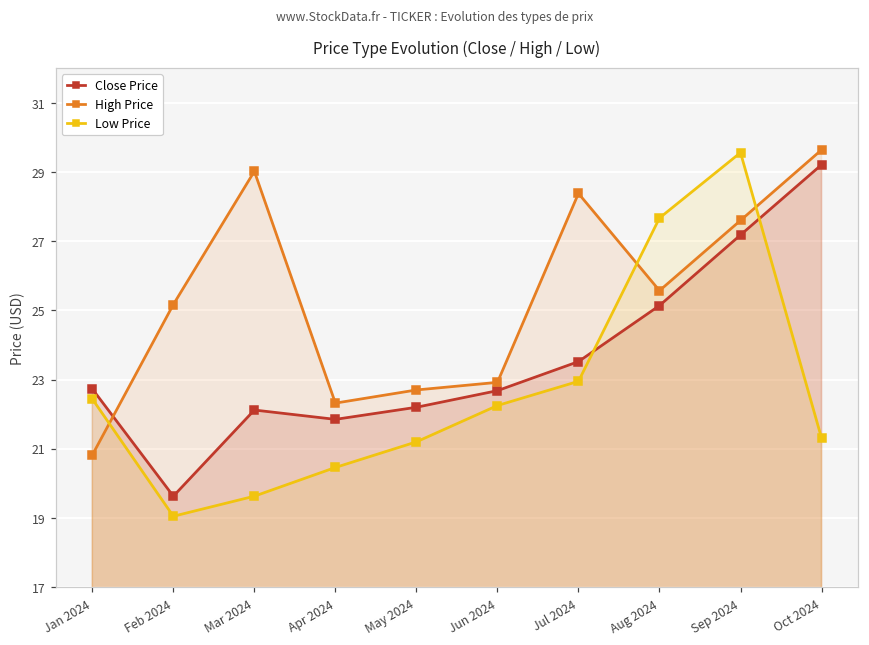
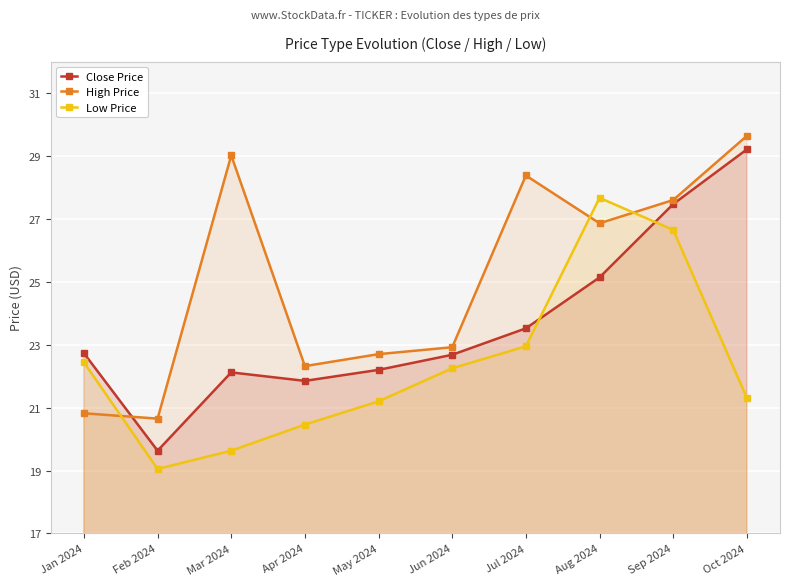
  {
    "Close Price": {
      "Jan 2024": 22.7,
      "Feb 2024": 19.6,
      "Mar 2024": 22.1,
      "Apr 2024": 21.9,
      "May 2024": 22.2,
      "Jun 2024": 22.7,
      "Jul 2024": 23.5,
      "Aug 2024": 25.1,
-     "Sep 2024": 27.2,
+     "Sep 2024": 27.5,
      "Oct 2024": 29.2
    },
    "High Price": {
      "Jan 2024": 20.8,
-     "Feb 2024": 25.2,
+     "Feb 2024": 20.7,
      "Mar 2024": 29.0,
      "Apr 2024": 22.3,
      "May 2024": 22.7,
      "Jun 2024": 22.9,
      "Jul 2024": 28.4,
-     "Aug 2024": 25.6,
+     "Aug 2024": 26.9,
      "Sep 2024": 27.6,
      "Oct 2024": 29.6
    },
    "Low Price": {
      "Jan 2024": 22.4,
      "Feb 2024": 19.1,
      "Mar 2024": 19.6,
      "Apr 2024": 20.5,
      "May 2024": 21.2,
      "Jun 2024": 22.3,
      "Jul 2024": 23.0,
      "Aug 2024": 27.7,
-     "Sep 2024": 29.6,
+     "Sep 2024": 26.7,
      "Oct 2024": 21.3
    }
  }
